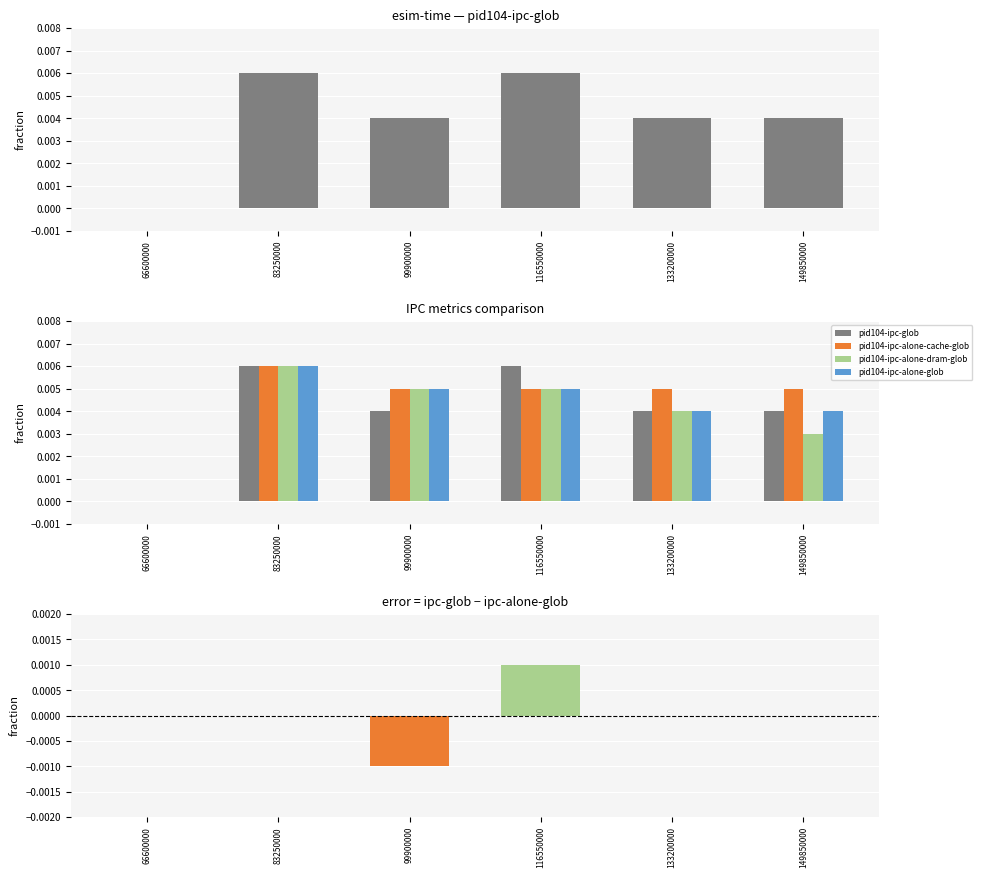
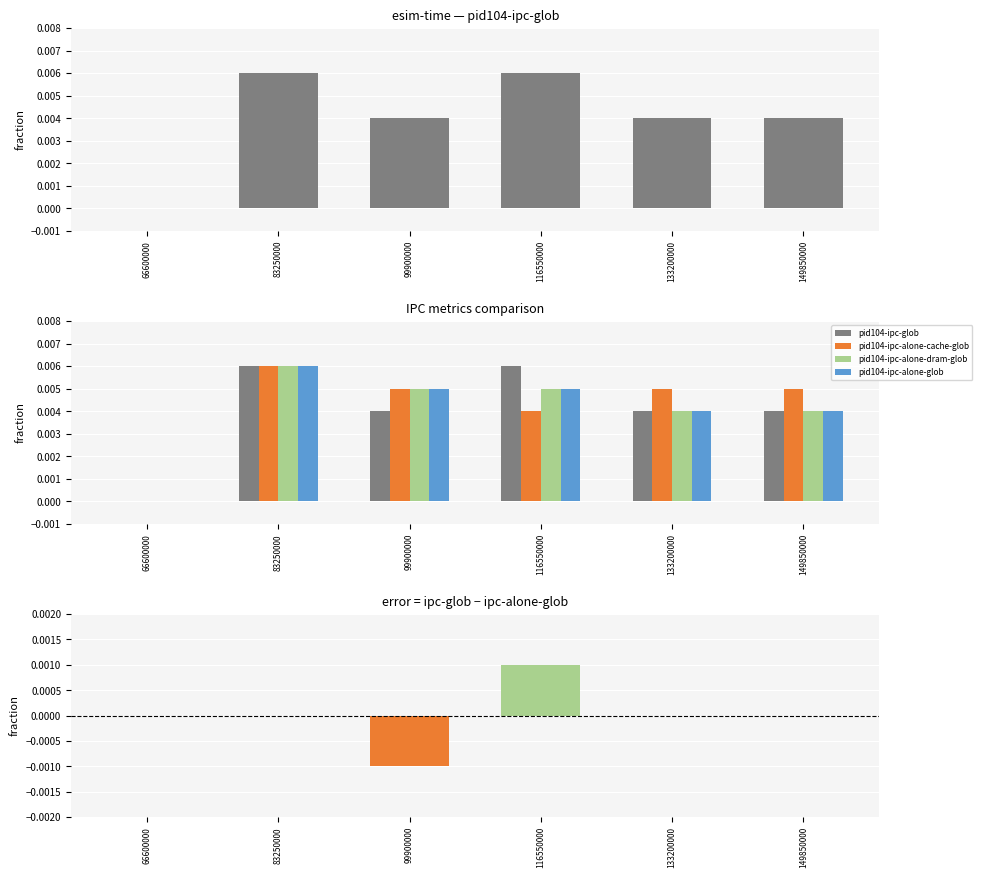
  {
    "esim-time — pid104-ipc-glob": {
      "66600000": 0.0000,
      "83250000": 0.0060,
      "99900000": 0.0040,
      "116550000": 0.0060,
      "133200000": 0.0040,
      "149850000": 0.0040
    },
    "IPC metrics comparison": {
      "pid104-ipc-glob": {
        "66600000": 0.000,
        "83250000": 0.006,
        "99900000": 0.004,
        "116550000": 0.006,
        "133200000": 0.004,
        "149850000": 0.004
      },
      "pid104-ipc-alone-cache-glob": {
        "66600000": 0.000,
        "83250000": 0.006,
        "99900000": 0.005,
-       "116550000": 0.005,
+       "116550000": 0.004,
        "133200000": 0.005,
        "149850000": 0.005
      },
      "pid104-ipc-alone-dram-glob": {
        "66600000": 0.000,
        "83250000": 0.006,
        "99900000": 0.005,
        "116550000": 0.005,
        "133200000": 0.004,
-       "149850000": 0.003
+       "149850000": 0.004
      },
      "pid104-ipc-alone-glob": {
        "66600000": 0.000,
        "83250000": 0.006,
        "99900000": 0.005,
        "116550000": 0.005,
        "133200000": 0.004,
        "149850000": 0.004
      }
    },
    "error = ipc-glob − ipc-alone-glob": {
      "66600000": 0.0000,
      "83250000": 0.0000,
      "99900000": -0.0010,
      "116550000": 0.0010,
      "133200000": 0.0000,
      "149850000": 0.0000
    }
  }
